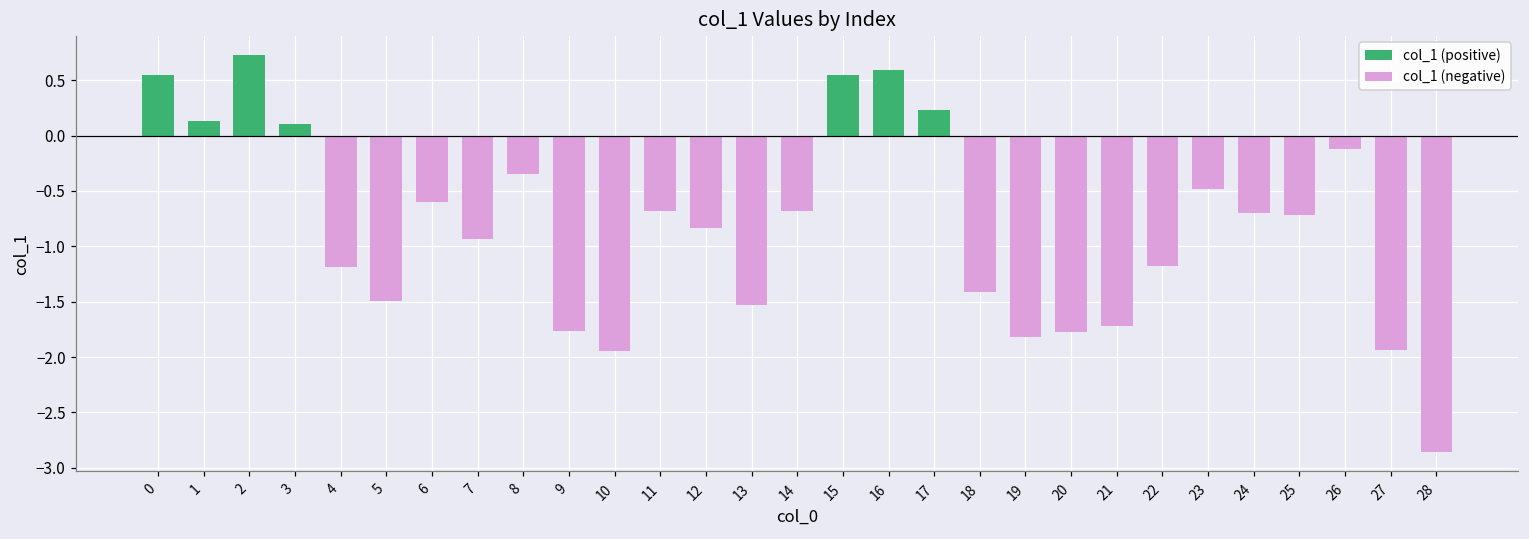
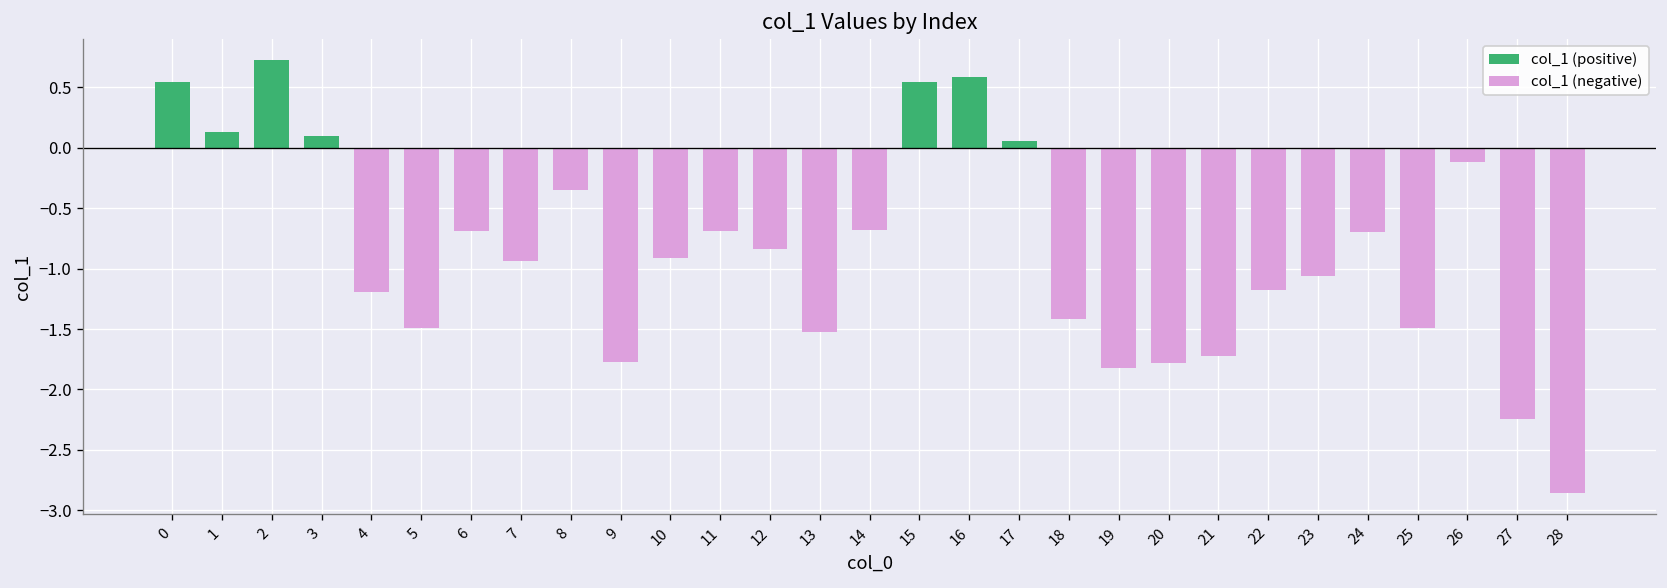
  {
    "col_1 (positive)": {
      "0": 0.55,
      "1": 0.13,
      "2": 0.72,
      "3": 0.10,
      "4": 0.00,
      "5": 0.00,
      "6": 0.00,
      "7": 0.00,
      "8": 0.00,
      "9": 0.00,
      "10": 0.00,
      "11": 0.00,
      "12": 0.00,
      "13": 0.00,
      "14": 0.00,
      "15": 0.55,
      "16": 0.59,
-     "17": 0.23,
+     "17": 0.06,
      "18": 0.00,
      "19": 0.00,
      "20": 0.00,
      "21": 0.00,
      "22": 0.00,
      "23": 0.00,
      "24": 0.00,
      "25": 0.00,
      "26": 0.00,
      "27": 0.00,
      "28": 0.00
    },
    "col_1 (negative)": {
      "0": 0.00,
      "1": 0.00,
      "2": 0.00,
      "3": 0.00,
      "4": -1.19,
      "5": -1.49,
-     "6": -0.60,
+     "6": -0.69,
      "7": -0.94,
      "8": -0.35,
      "9": -1.77,
-     "10": -1.94,
+     "10": -0.91,
      "11": -0.68,
      "12": -0.83,
      "13": -1.53,
      "14": -0.68,
      "15": 0.00,
      "16": 0.00,
      "17": 0.00,
      "18": -1.41,
      "19": -1.82,
      "20": -1.78,
      "21": -1.72,
      "22": -1.18,
-     "23": -0.49,
+     "23": -1.06,
      "24": -0.70,
-     "25": -0.71,
+     "25": -1.49,
      "26": -0.12,
-     "27": -1.93,
+     "27": -2.25,
      "28": -2.85
    }
  }
